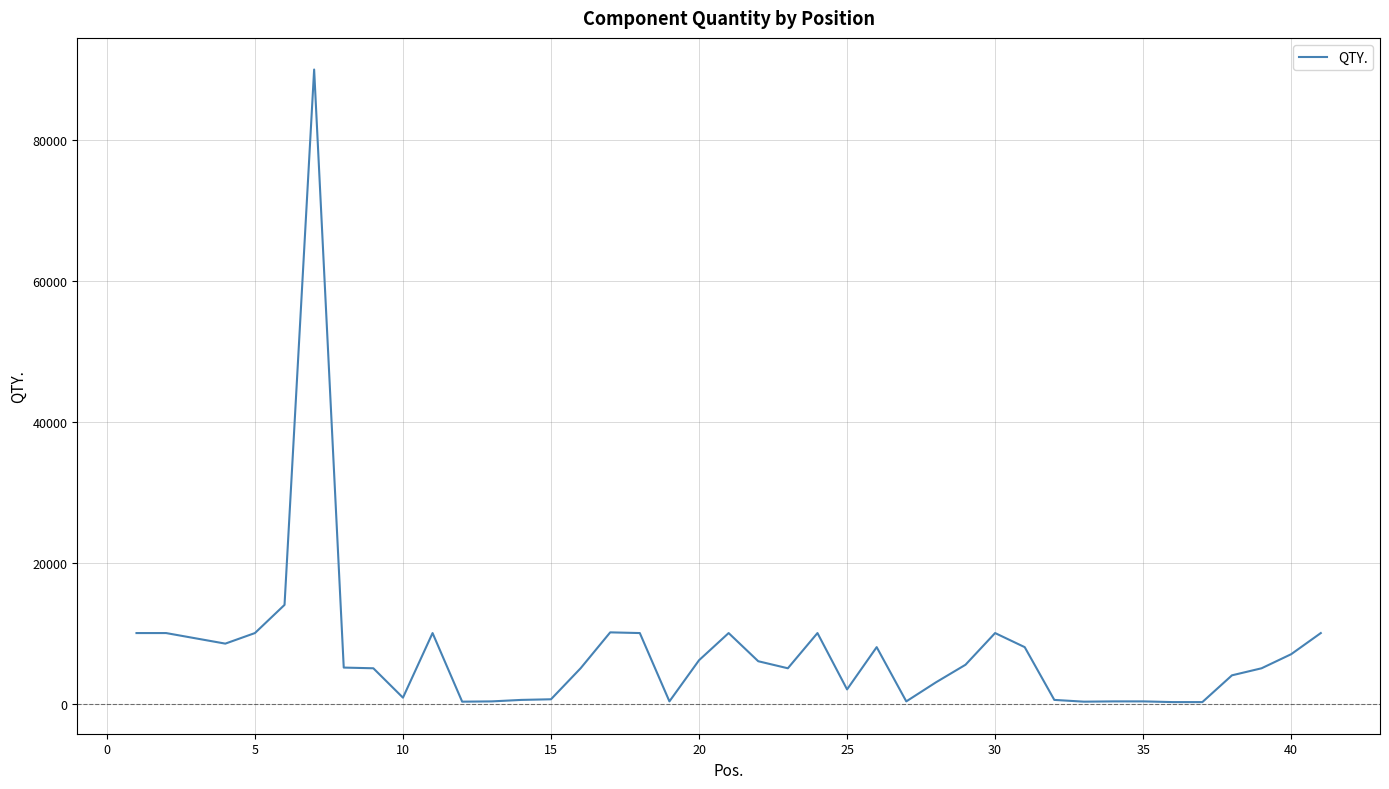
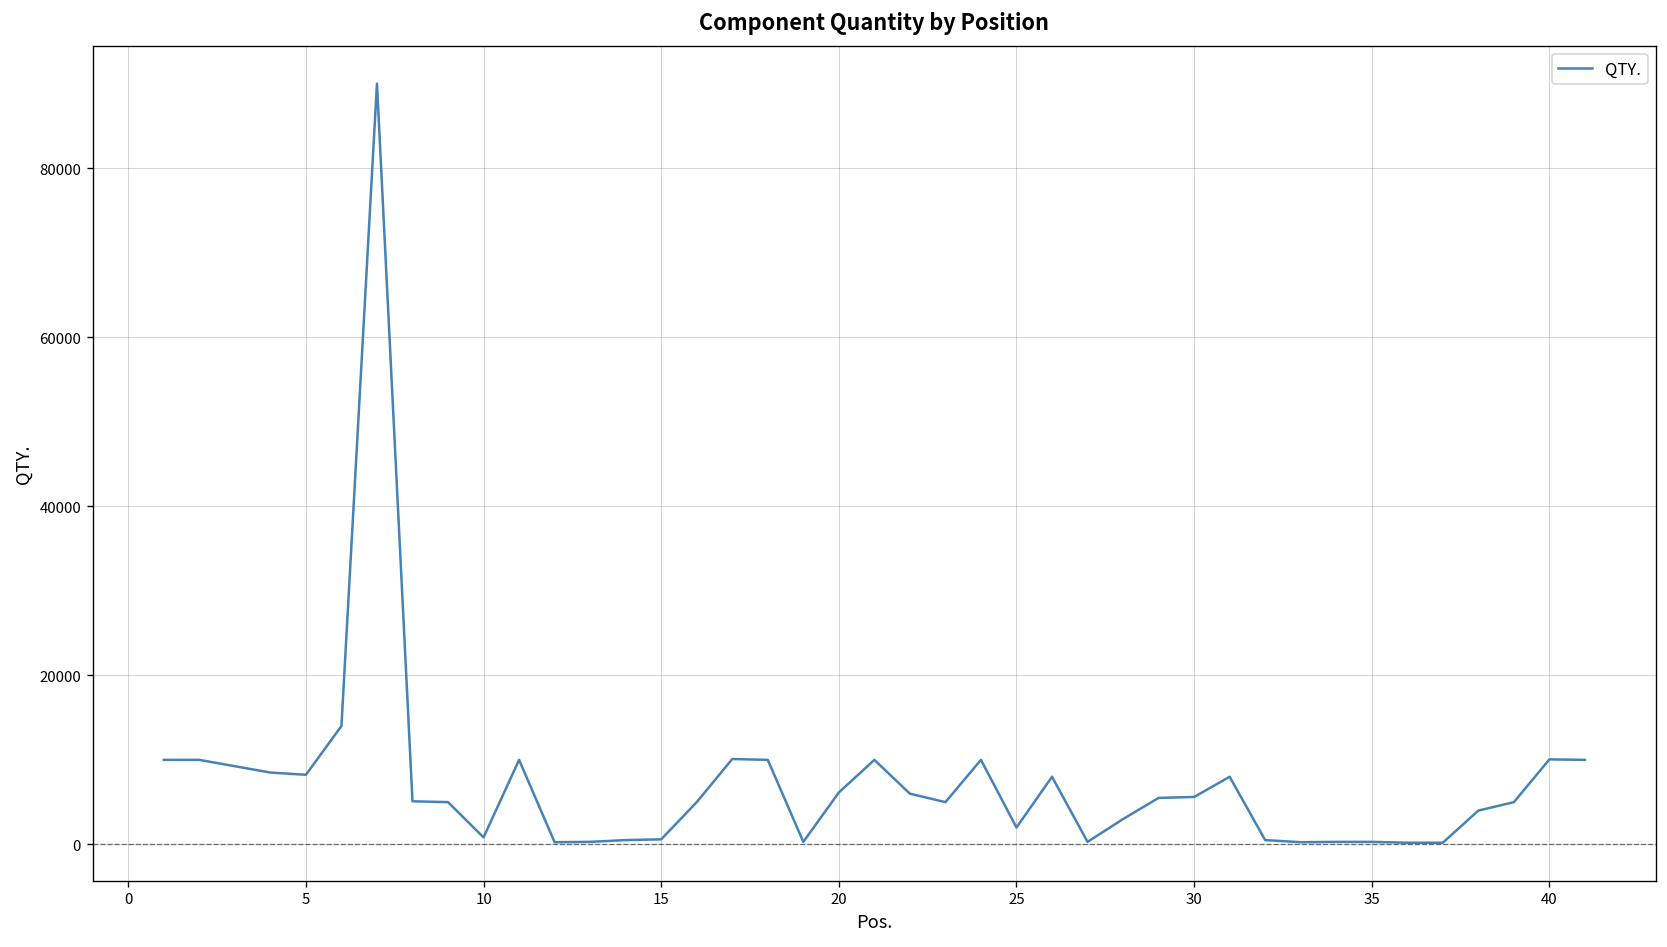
  {
-   "5": 10000,
+   "5": 8000,
    "10": 1000,
    "15": 1000,
    "20": 6000,
    "25": 2000,
-   "30": 10000,
+   "30": 6000,
    "35": 0,
-   "40": 7000
+   "40": 10000
  }
